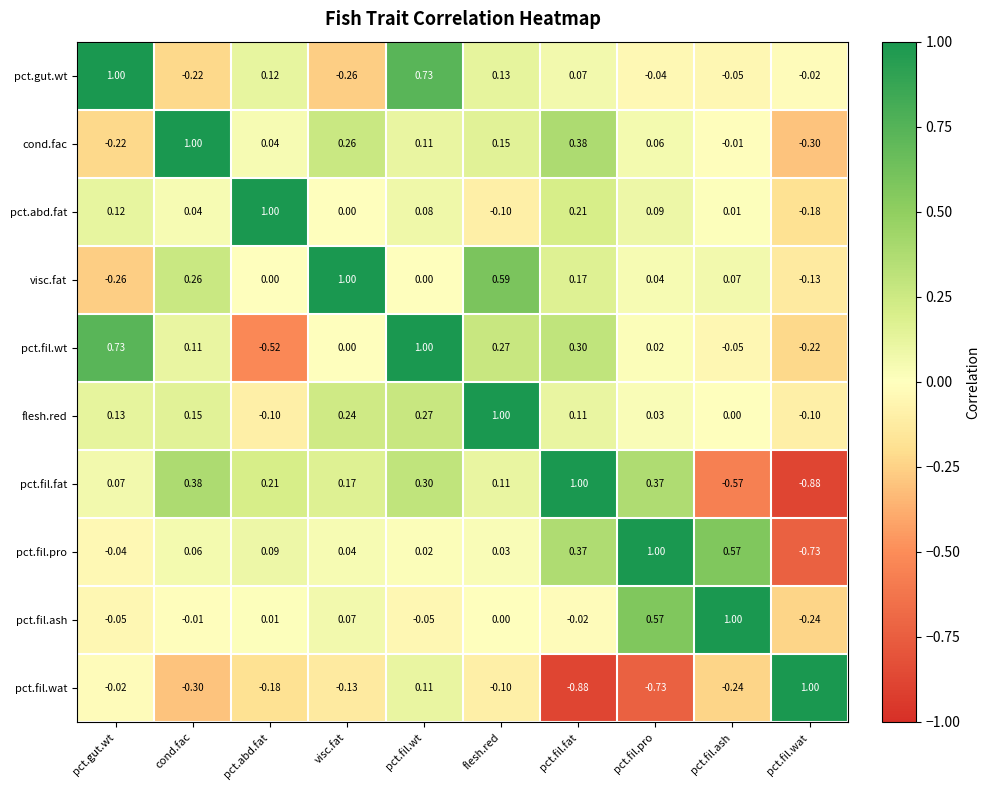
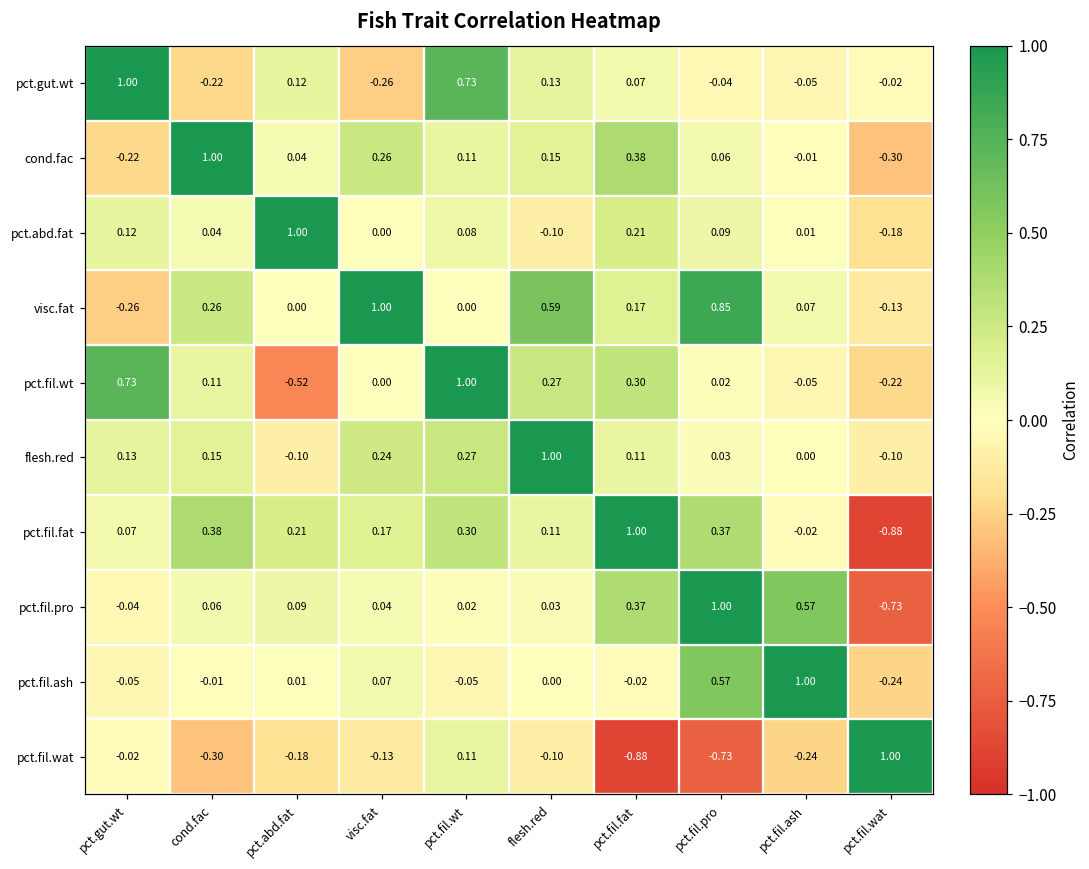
  {
    "pct.gut.wt": {
      "pct.gut.wt": 1.00,
      "cond.fac": -0.22,
      "pct.abd.fat": 0.12,
      "visc.fat": -0.26,
      "pct.fil.wt": 0.73,
      "flesh.red": 0.13,
      "pct.fil.fat": 0.07,
      "pct.fil.pro": -0.04,
      "pct.fil.ash": -0.05,
      "pct.fil.wat": -0.02
    },
    "cond.fac": {
      "pct.gut.wt": -0.22,
      "cond.fac": 1.00,
      "pct.abd.fat": 0.04,
      "visc.fat": 0.26,
      "pct.fil.wt": 0.11,
      "flesh.red": 0.15,
      "pct.fil.fat": 0.38,
      "pct.fil.pro": 0.06,
      "pct.fil.ash": -0.01,
      "pct.fil.wat": -0.30
    },
    "pct.abd.fat": {
      "pct.gut.wt": 0.12,
      "cond.fac": 0.04,
      "pct.abd.fat": 1.00,
      "visc.fat": 0.00,
      "pct.fil.wt": 0.08,
      "flesh.red": -0.10,
      "pct.fil.fat": 0.21,
      "pct.fil.pro": 0.09,
      "pct.fil.ash": 0.01,
      "pct.fil.wat": -0.18
    },
    "visc.fat": {
      "pct.gut.wt": -0.26,
      "cond.fac": 0.26,
      "pct.abd.fat": 0.00,
      "visc.fat": 1.00,
      "pct.fil.wt": 0.00,
      "flesh.red": 0.59,
      "pct.fil.fat": 0.17,
-     "pct.fil.pro": 0.04,
+     "pct.fil.pro": 0.85,
      "pct.fil.ash": 0.07,
      "pct.fil.wat": -0.13
    },
    "pct.fil.wt": {
      "pct.gut.wt": 0.73,
      "cond.fac": 0.11,
      "pct.abd.fat": -0.52,
      "visc.fat": 0.00,
      "pct.fil.wt": 1.00,
      "flesh.red": 0.27,
      "pct.fil.fat": 0.30,
      "pct.fil.pro": 0.02,
      "pct.fil.ash": -0.05,
      "pct.fil.wat": -0.22
    },
    "flesh.red": {
      "pct.gut.wt": 0.13,
      "cond.fac": 0.15,
      "pct.abd.fat": -0.10,
      "visc.fat": 0.24,
      "pct.fil.wt": 0.27,
      "flesh.red": 1.00,
      "pct.fil.fat": 0.11,
      "pct.fil.pro": 0.03,
      "pct.fil.ash": 0.00,
      "pct.fil.wat": -0.10
    },
    "pct.fil.fat": {
      "pct.gut.wt": 0.07,
      "cond.fac": 0.38,
      "pct.abd.fat": 0.21,
      "visc.fat": 0.17,
      "pct.fil.wt": 0.30,
      "flesh.red": 0.11,
      "pct.fil.fat": 1.00,
      "pct.fil.pro": 0.37,
-     "pct.fil.ash": -0.57,
+     "pct.fil.ash": -0.02,
      "pct.fil.wat": -0.88
    },
    "pct.fil.pro": {
      "pct.gut.wt": -0.04,
      "cond.fac": 0.06,
      "pct.abd.fat": 0.09,
      "visc.fat": 0.04,
      "pct.fil.wt": 0.02,
      "flesh.red": 0.03,
      "pct.fil.fat": 0.37,
      "pct.fil.pro": 1.00,
      "pct.fil.ash": 0.57,
      "pct.fil.wat": -0.73
    },
    "pct.fil.ash": {
      "pct.gut.wt": -0.05,
      "cond.fac": -0.01,
      "pct.abd.fat": 0.01,
      "visc.fat": 0.07,
      "pct.fil.wt": -0.05,
      "flesh.red": 0.00,
      "pct.fil.fat": -0.02,
      "pct.fil.pro": 0.57,
      "pct.fil.ash": 1.00,
      "pct.fil.wat": -0.24
    },
    "pct.fil.wat": {
      "pct.gut.wt": -0.02,
      "cond.fac": -0.30,
      "pct.abd.fat": -0.18,
      "visc.fat": -0.13,
      "pct.fil.wt": 0.11,
      "flesh.red": -0.10,
      "pct.fil.fat": -0.88,
      "pct.fil.pro": -0.73,
      "pct.fil.ash": -0.24,
      "pct.fil.wat": 1.00
    }
  }
